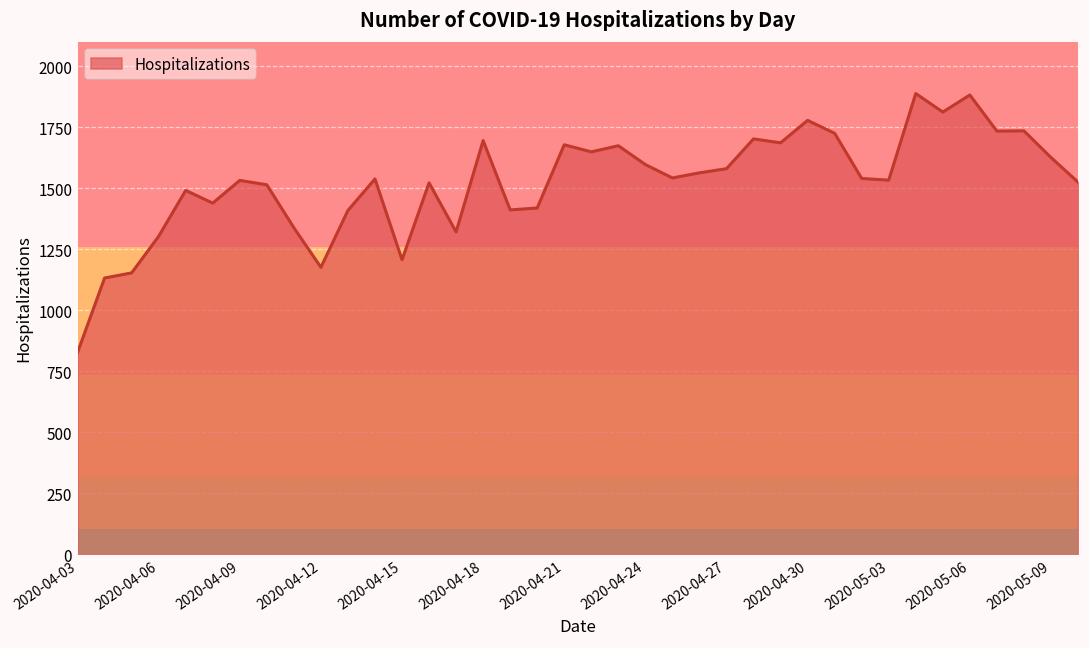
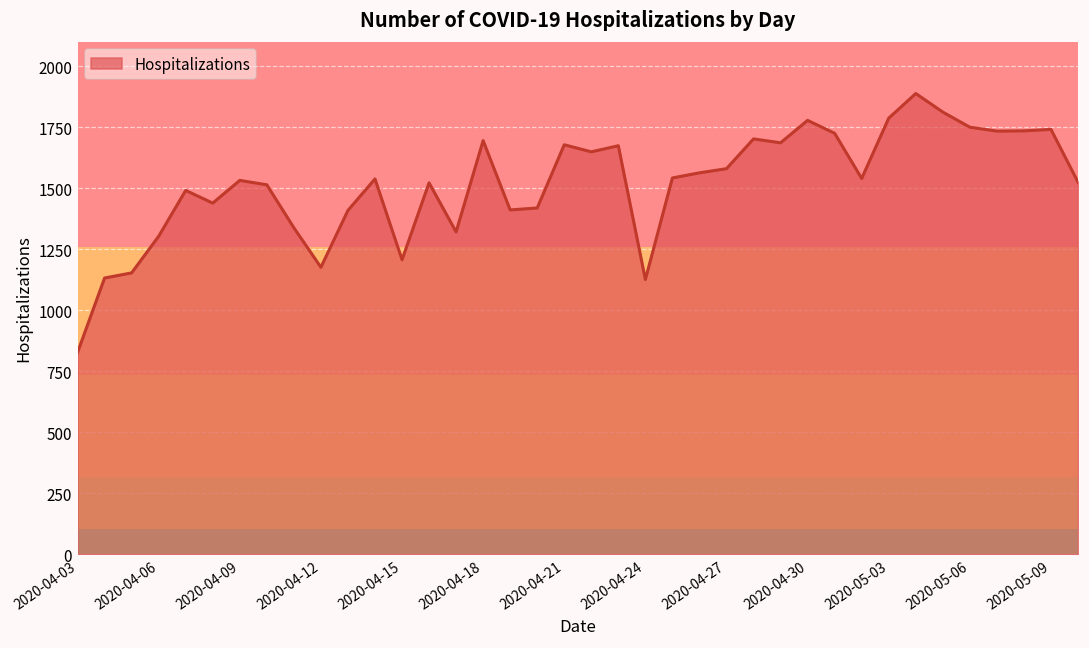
  {
    "2020-04-03": 830,
    "2020-04-06": 1300,
    "2020-04-09": 1530,
    "2020-04-12": 1180,
    "2020-04-15": 1210,
    "2020-04-18": 1700,
    "2020-04-21": 1680,
-   "2020-04-24": 1600,
+   "2020-04-24": 1130,
    "2020-04-27": 1580,
    "2020-04-30": 1780,
-   "2020-05-03": 1530,
-   "2020-05-06": 1880,
-   "2020-05-09": 1630
+   "2020-05-03": 1790,
+   "2020-05-06": 1750,
+   "2020-05-09": 1740
  }
